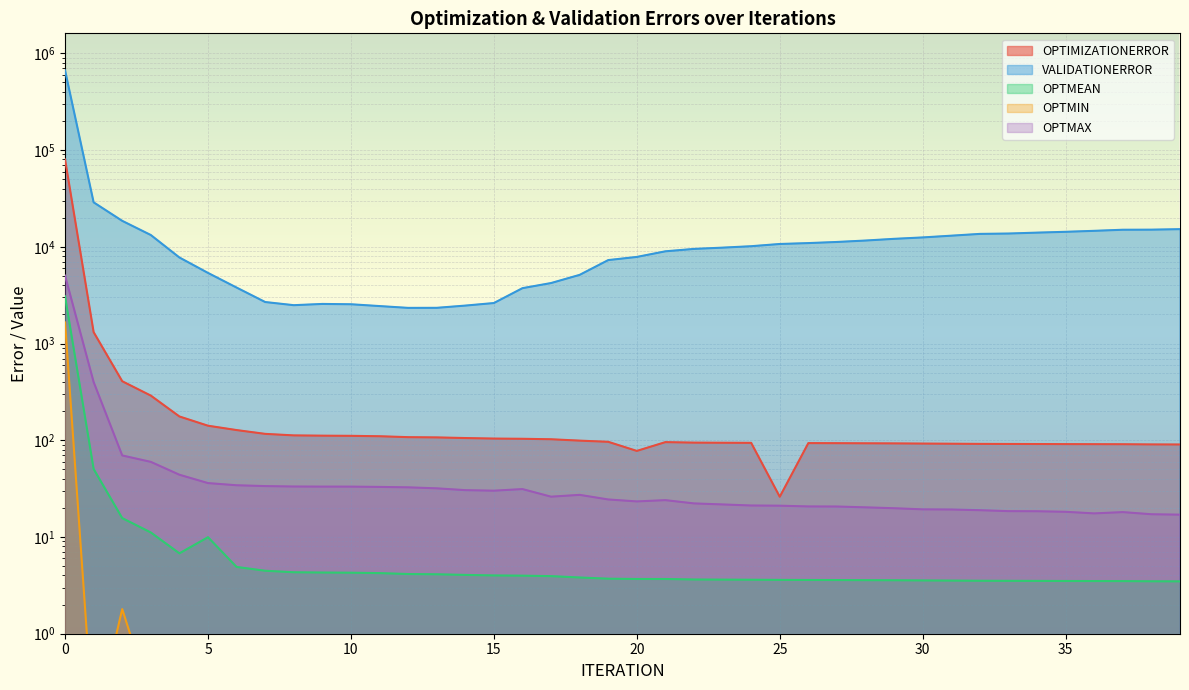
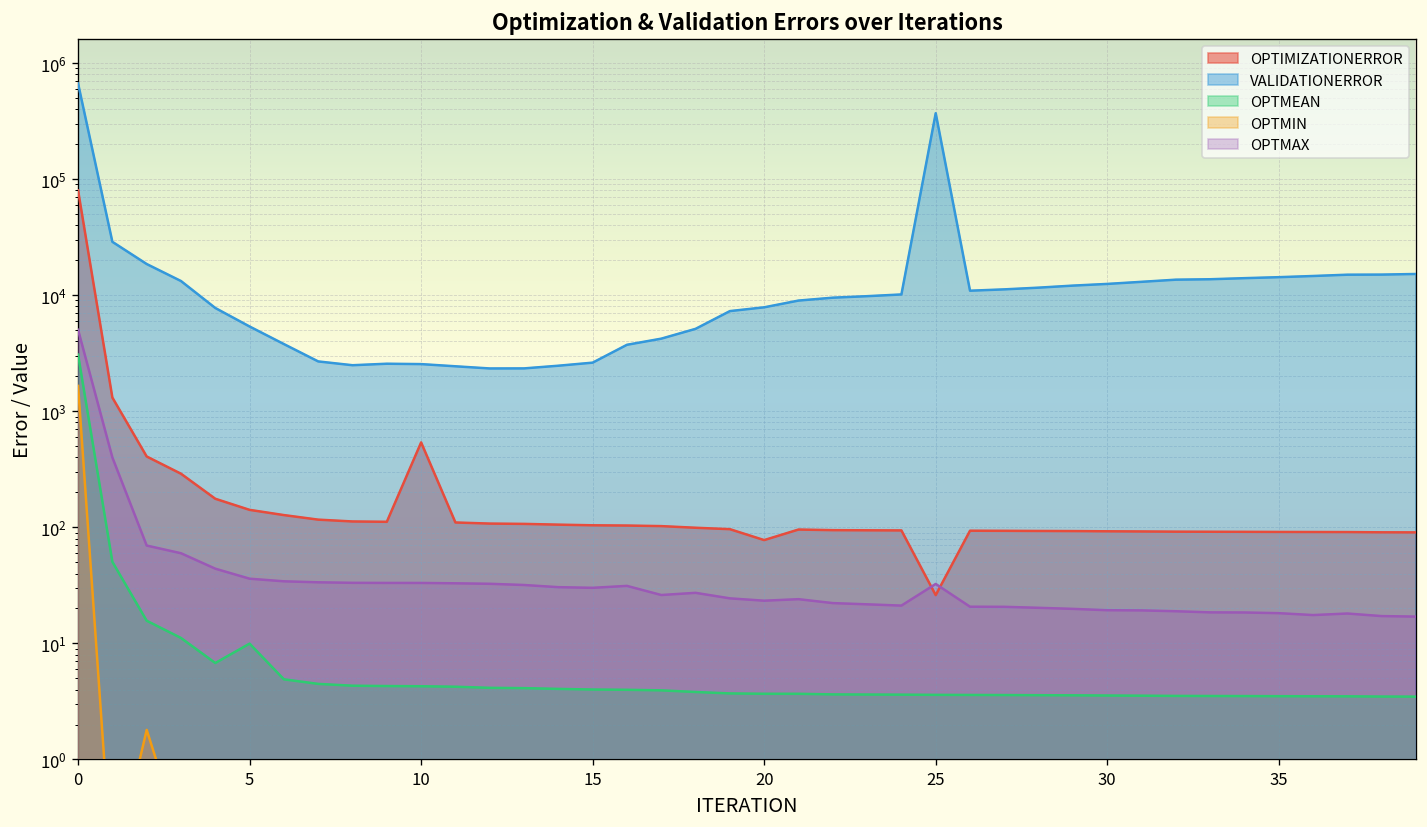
  {
    "OPTIMIZATIONERROR": {
      "0": 80000,
      "5": 140,
-     "10": 110,
+     "10": 500,
      "15": 100,
      "20": 80,
      "25": 26,
      "30": 90,
      "35": 90
    },
    "VALIDATIONERROR": {
      "0": 700000,
      "5": 5000,
      "10": 2500,
      "15": 2600,
      "20": 8000,
-     "25": 11000,
+     "25": 370000,
      "30": 12000,
      "35": 14000
    },
    "OPTMEAN": {
      "0": 3100,
      "5": 10,
      "10": 4,
      "15": 4,
      "20": 3.7,
      "25": 3.6,
      "30": 3.6,
      "35": 3.5
    },
    "OPTMIN": {
      "0": 1700
    },
    "OPTMAX": {
      "0": 5000,
      "5": 36,
      "10": 33,
      "15": 30,
      "20": 23,
-     "25": 21,
+     "25": 33,
      "30": 19,
      "35": 18
    }
  }
